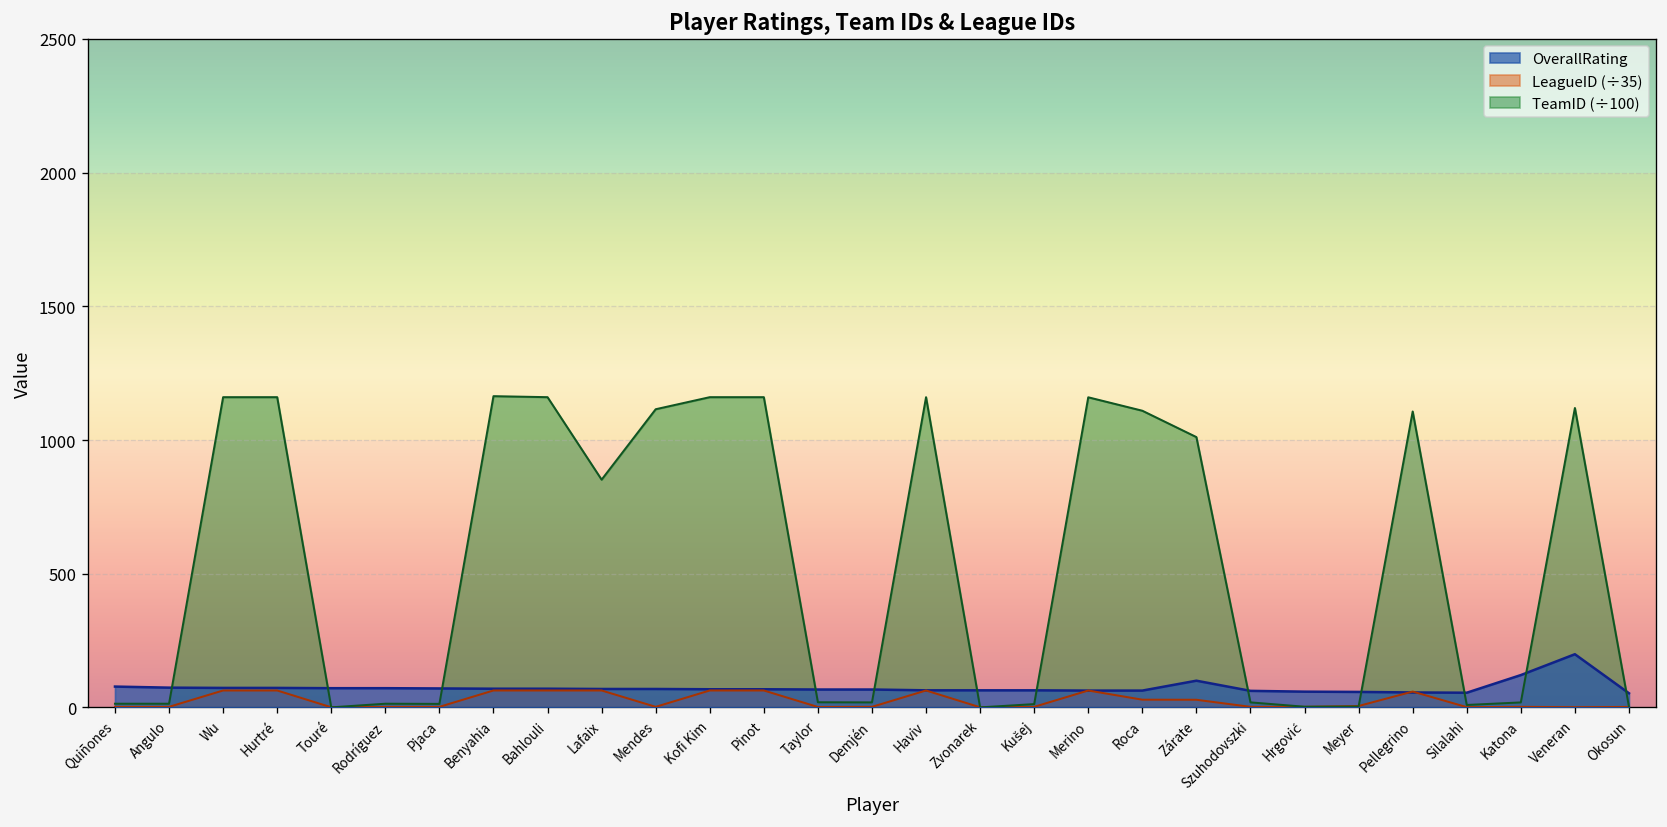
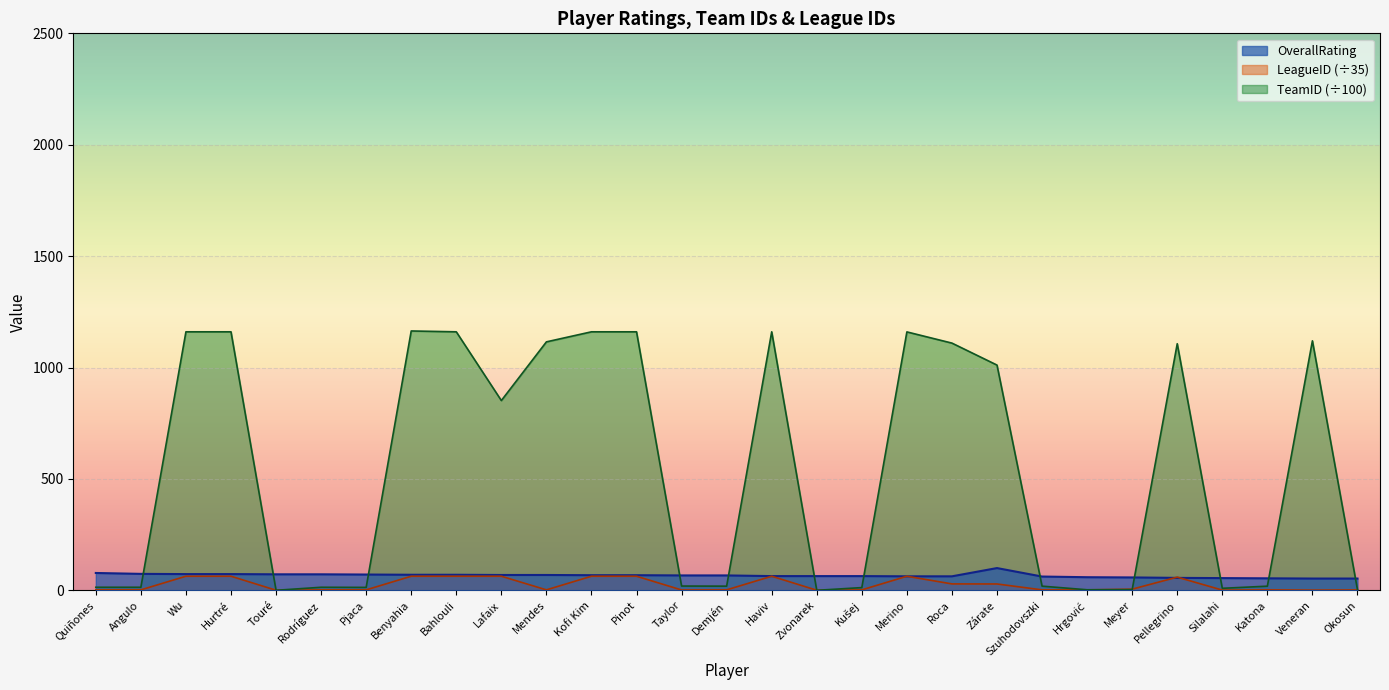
  {
    "OverallRating": {
      "Quiñones": 80,
      "Angulo": 70,
      "Touré": 70,
      "Rodríguez": 70,
      "Pjaca": 70,
      "Mendes": 70,
      "Taylor": 70,
      "Demjén": 70,
      "Zvonarek": 60,
      "Kušej": 60,
      "Roca": 60,
      "Zárate": 100,
      "Szuhodovszki": 60,
      "Hrgović": 60,
      "Meyer": 60,
      "Silalahi": 60,
-     "Katona": 120,
-     "Veneran": 200,
+     "Katona": 50,
+     "Veneran": 50,
      "Okosun": 50
    },
    "LeagueID (÷35)": {
      "Quiñones": 0,
      "Angulo": 0,
      "Rodríguez": 0,
      "Mendes": 0,
      "Taylor": 0,
      "Demjén": 0,
      "Roca": 30,
      "Zárate": 30,
      "Szuhodovszki": 0,
      "Katona": 0,
      "Veneran": 0
    },
    "TeamID (÷100)": {
      "Quiñones": 10,
      "Angulo": 10,
      "Wu": 1160,
      "Hurtré": 1160,
      "Rodríguez": 10,
      "Benyahia": 1160,
      "Bahlouli": 1160,
      "Lafaix": 850,
      "Mendes": 1120,
      "Kofi Kim": 1160,
      "Pinot": 1160,
      "Taylor": 20,
      "Demjén": 20,
      "Haviv": 1160,
      "Merino": 1160,
      "Roca": 1110,
      "Zárate": 1010,
      "Szuhodovszki": 20,
      "Pellegrino": 1110,
      "Katona": 20,
      "Veneran": 1120
    }
  }
